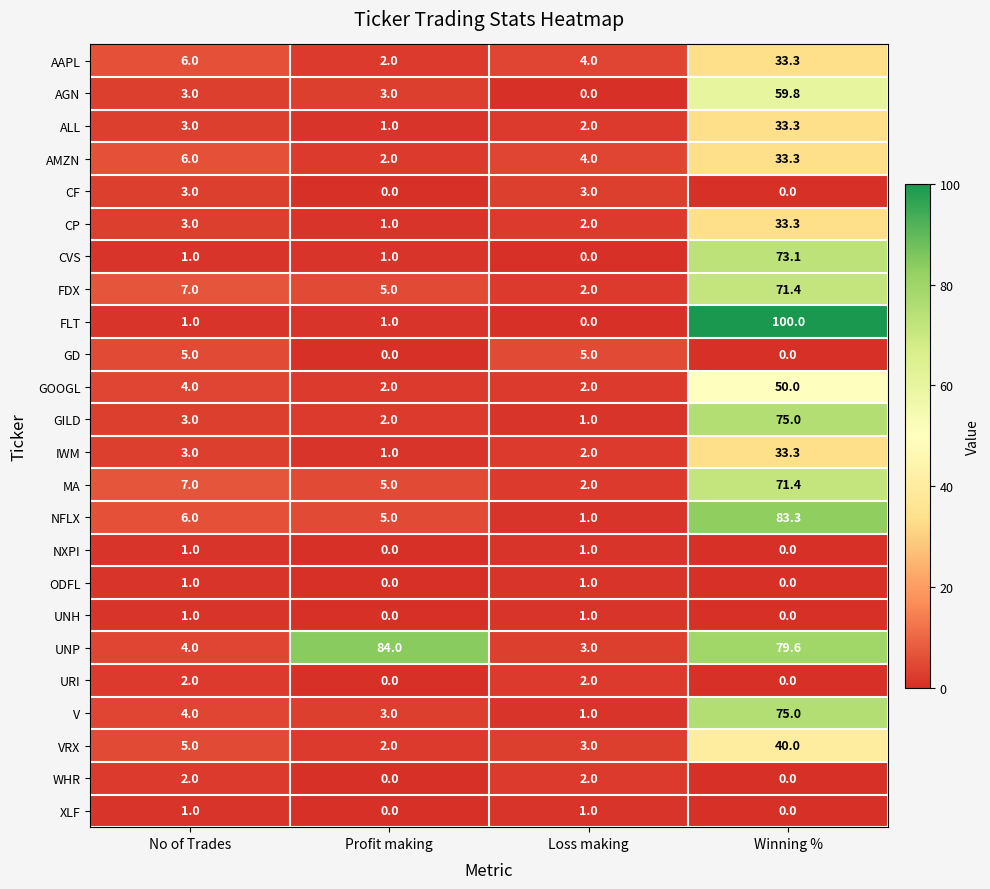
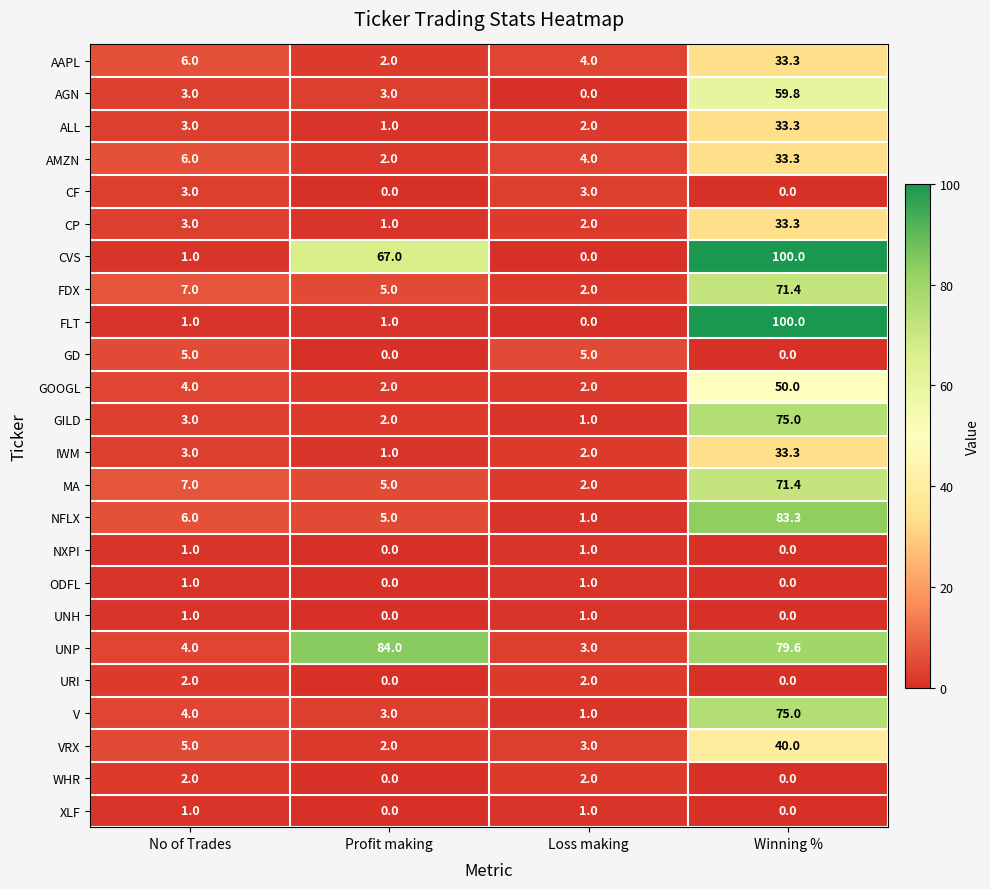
  {
    "AAPL": {
      "No of Trades": 6.0,
      "Profit making": 2.0,
      "Loss making": 4.0,
      "Winning %": 33.3
    },
    "AGN": {
      "No of Trades": 3.0,
      "Profit making": 3.0,
      "Loss making": 0.0,
      "Winning %": 59.8
    },
    "ALL": {
      "No of Trades": 3.0,
      "Profit making": 1.0,
      "Loss making": 2.0,
      "Winning %": 33.3
    },
    "AMZN": {
      "No of Trades": 6.0,
      "Profit making": 2.0,
      "Loss making": 4.0,
      "Winning %": 33.3
    },
    "CF": {
      "No of Trades": 3.0,
      "Profit making": 0.0,
      "Loss making": 3.0,
      "Winning %": 0.0
    },
    "CP": {
      "No of Trades": 3.0,
      "Profit making": 1.0,
      "Loss making": 2.0,
      "Winning %": 33.3
    },
    "CVS": {
      "No of Trades": 1.0,
-     "Profit making": 1.0,
+     "Profit making": 67.0,
      "Loss making": 0.0,
-     "Winning %": 73.1
+     "Winning %": 100.0
    },
    "FDX": {
      "No of Trades": 7.0,
      "Profit making": 5.0,
      "Loss making": 2.0,
      "Winning %": 71.4
    },
    "FLT": {
      "No of Trades": 1.0,
      "Profit making": 1.0,
      "Loss making": 0.0,
      "Winning %": 100.0
    },
    "GD": {
      "No of Trades": 5.0,
      "Profit making": 0.0,
      "Loss making": 5.0,
      "Winning %": 0.0
    },
    "GOOGL": {
      "No of Trades": 4.0,
      "Profit making": 2.0,
      "Loss making": 2.0,
      "Winning %": 50.0
    },
    "GILD": {
      "No of Trades": 3.0,
      "Profit making": 2.0,
      "Loss making": 1.0,
      "Winning %": 75.0
    },
    "IWM": {
      "No of Trades": 3.0,
      "Profit making": 1.0,
      "Loss making": 2.0,
      "Winning %": 33.3
    },
    "MA": {
      "No of Trades": 7.0,
      "Profit making": 5.0,
      "Loss making": 2.0,
      "Winning %": 71.4
    },
    "NFLX": {
      "No of Trades": 6.0,
      "Profit making": 5.0,
      "Loss making": 1.0,
      "Winning %": 83.3
    },
    "NXPI": {
      "No of Trades": 1.0,
      "Profit making": 0.0,
      "Loss making": 1.0,
      "Winning %": 0.0
    },
    "ODFL": {
      "No of Trades": 1.0,
      "Profit making": 0.0,
      "Loss making": 1.0,
      "Winning %": 0.0
    },
    "UNH": {
      "No of Trades": 1.0,
      "Profit making": 0.0,
      "Loss making": 1.0,
      "Winning %": 0.0
    },
    "UNP": {
      "No of Trades": 4.0,
      "Profit making": 84.0,
      "Loss making": 3.0,
      "Winning %": 79.6
    },
    "URI": {
      "No of Trades": 2.0,
      "Profit making": 0.0,
      "Loss making": 2.0,
      "Winning %": 0.0
    },
    "V": {
      "No of Trades": 4.0,
      "Profit making": 3.0,
      "Loss making": 1.0,
      "Winning %": 75.0
    },
    "VRX": {
      "No of Trades": 5.0,
      "Profit making": 2.0,
      "Loss making": 3.0,
      "Winning %": 40.0
    },
    "WHR": {
      "No of Trades": 2.0,
      "Profit making": 0.0,
      "Loss making": 2.0,
      "Winning %": 0.0
    },
    "XLF": {
      "No of Trades": 1.0,
      "Profit making": 0.0,
      "Loss making": 1.0,
      "Winning %": 0.0
    }
  }
